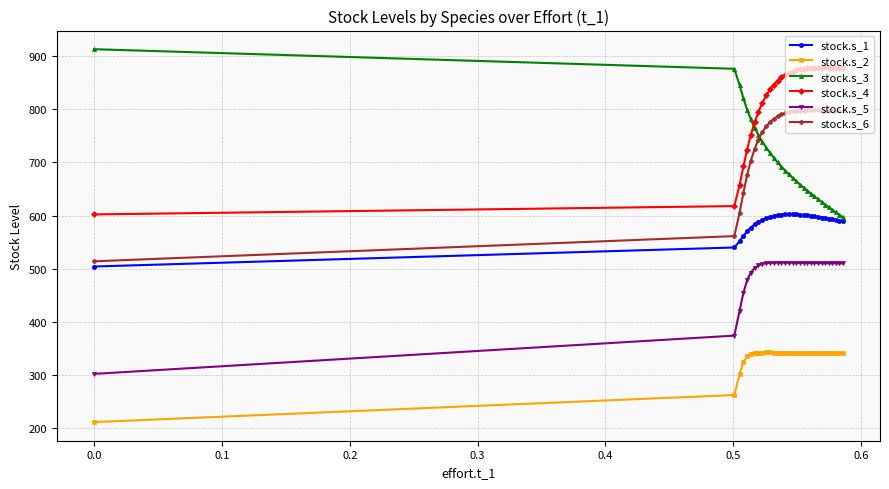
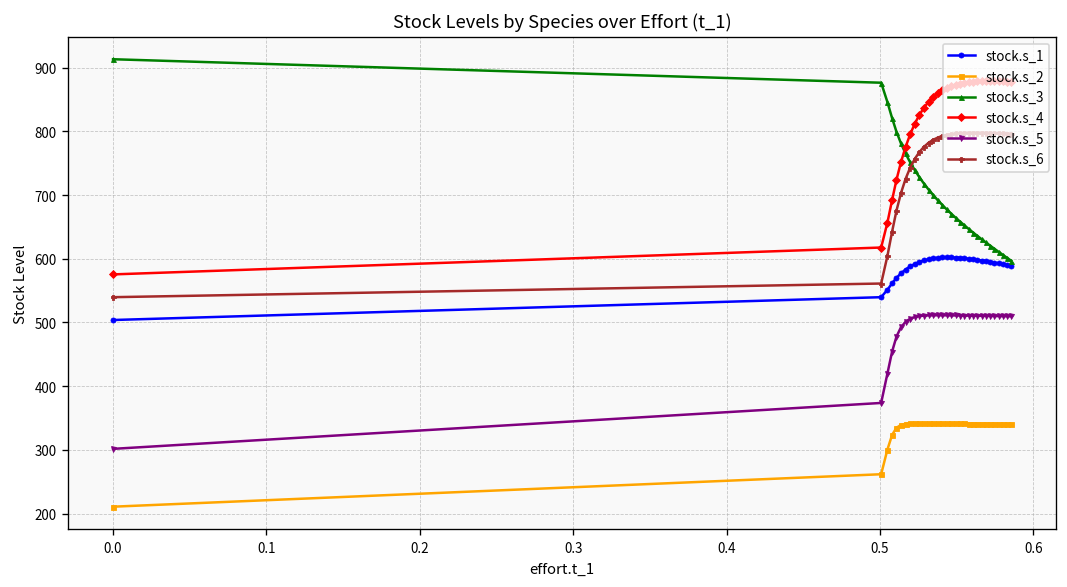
  {
    "stock.s_1": {
      "0.0": 500
    },
    "stock.s_2": {
      "0.0": 210
    },
    "stock.s_3": {
      "0.0": 910
    },
    "stock.s_4": {
-     "0.0": 600
+     "0.0": 580
    },
    "stock.s_5": {
      "0.0": 300
    },
    "stock.s_6": {
-     "0.0": 510
+     "0.0": 540
    }
  }
